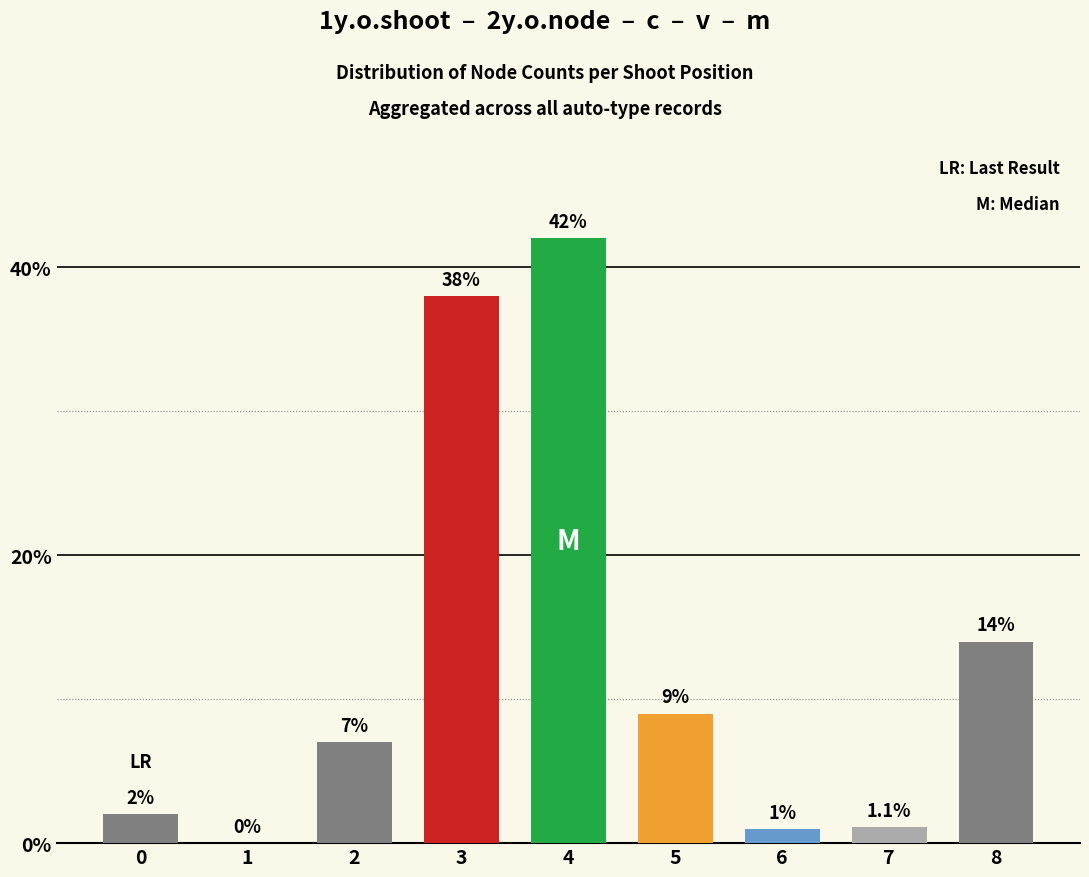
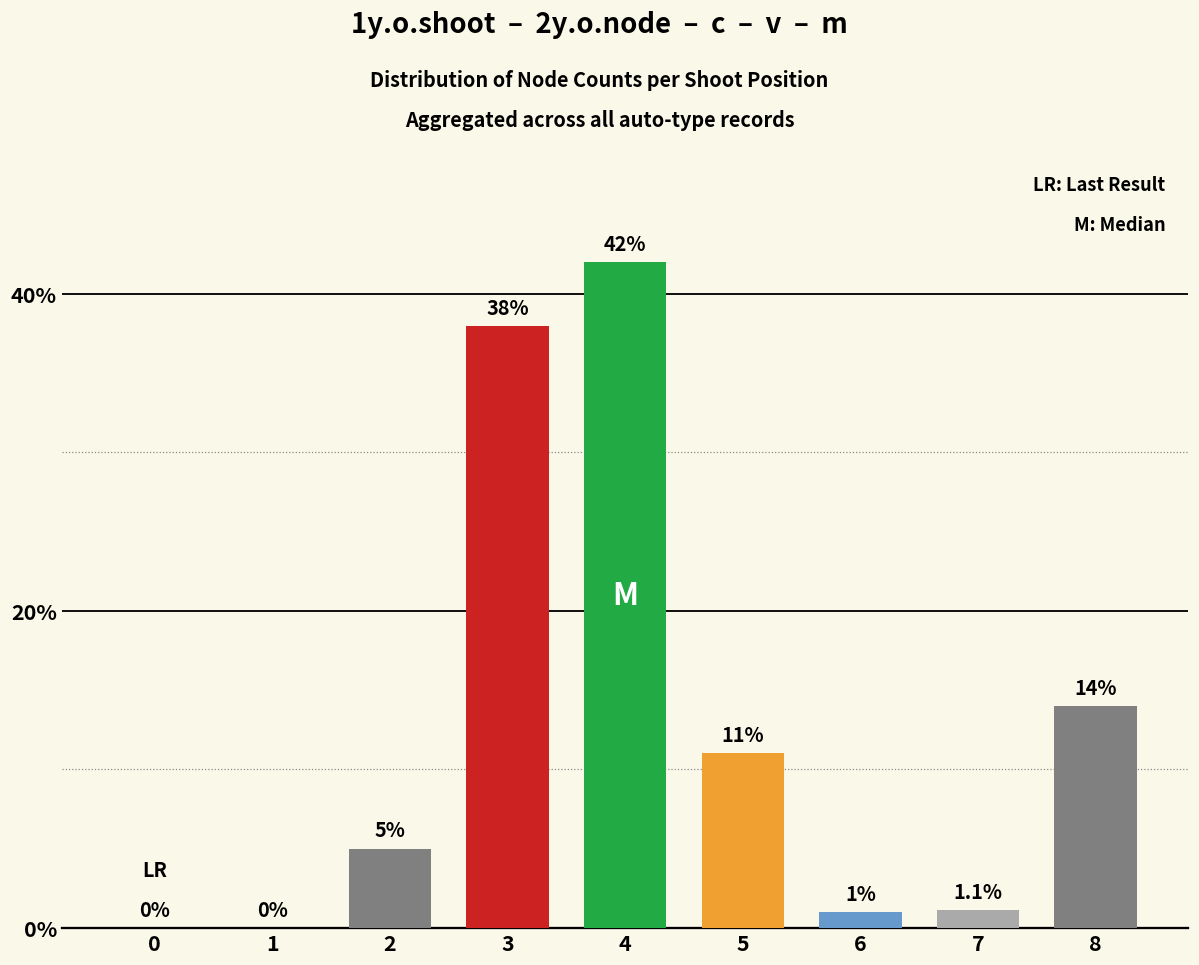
  {
-   "0": "2%",
+   "0": "0%",
    "1": "0%",
-   "2": "7%",
+   "2": "5%",
    "3": "38%",
    "4": "42%",
-   "5": "9%",
+   "5": "11%",
    "6": "1%",
    "7": "1.1%",
    "8": "14%"
  }
